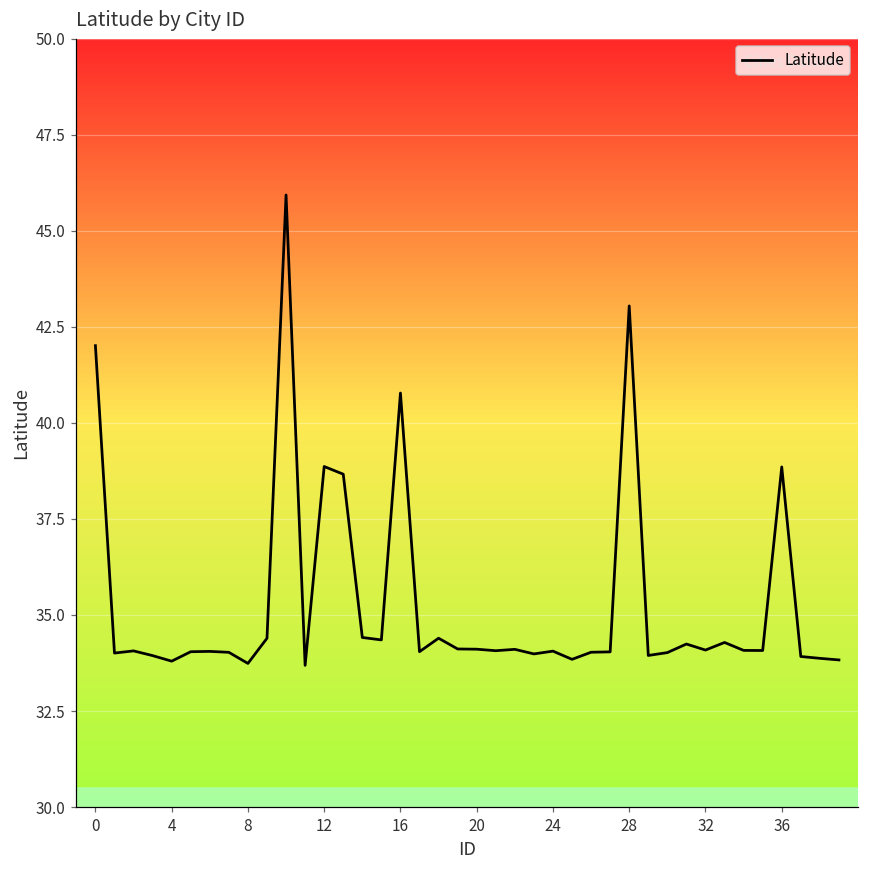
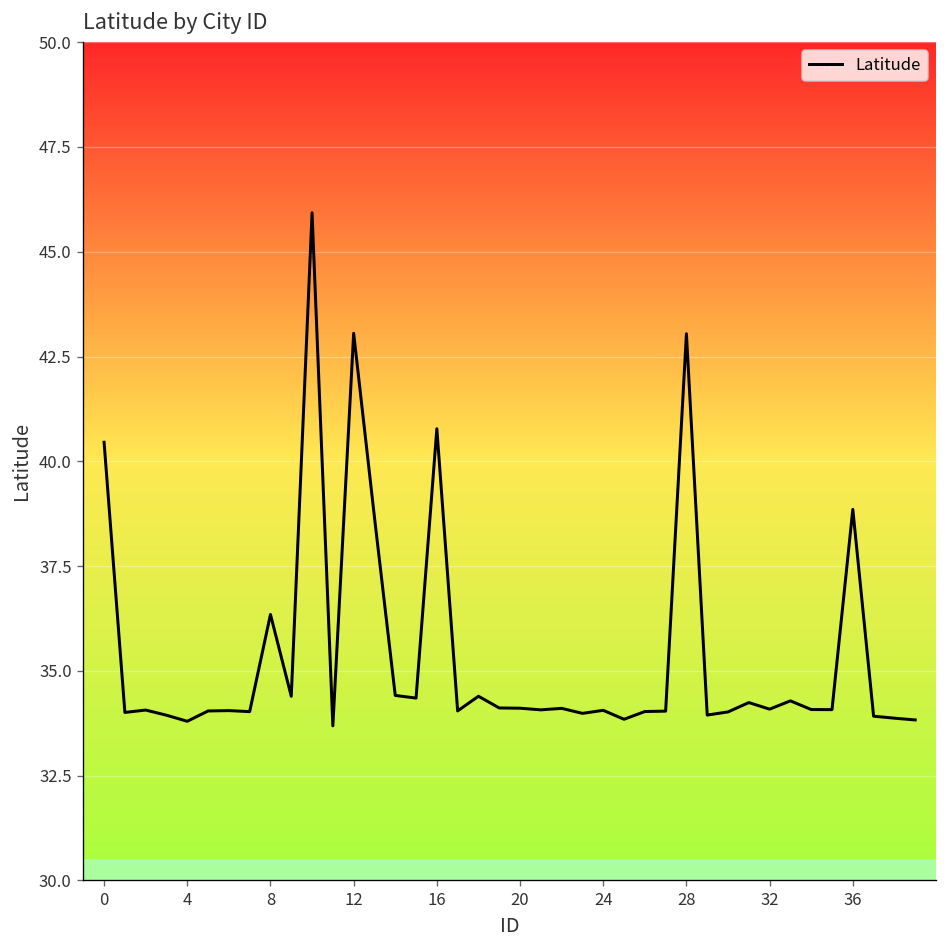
  {
-   "0": 42.0,
+   "0": 40.5,
    "4": 33.8,
-   "8": 33.7,
-   "12": 38.9,
+   "8": 36.3,
+   "12": 43.1,
    "16": 40.8,
    "20": 34.1,
    "24": 34.1,
    "28": 43.0,
    "32": 34.1,
    "36": 38.9
  }
